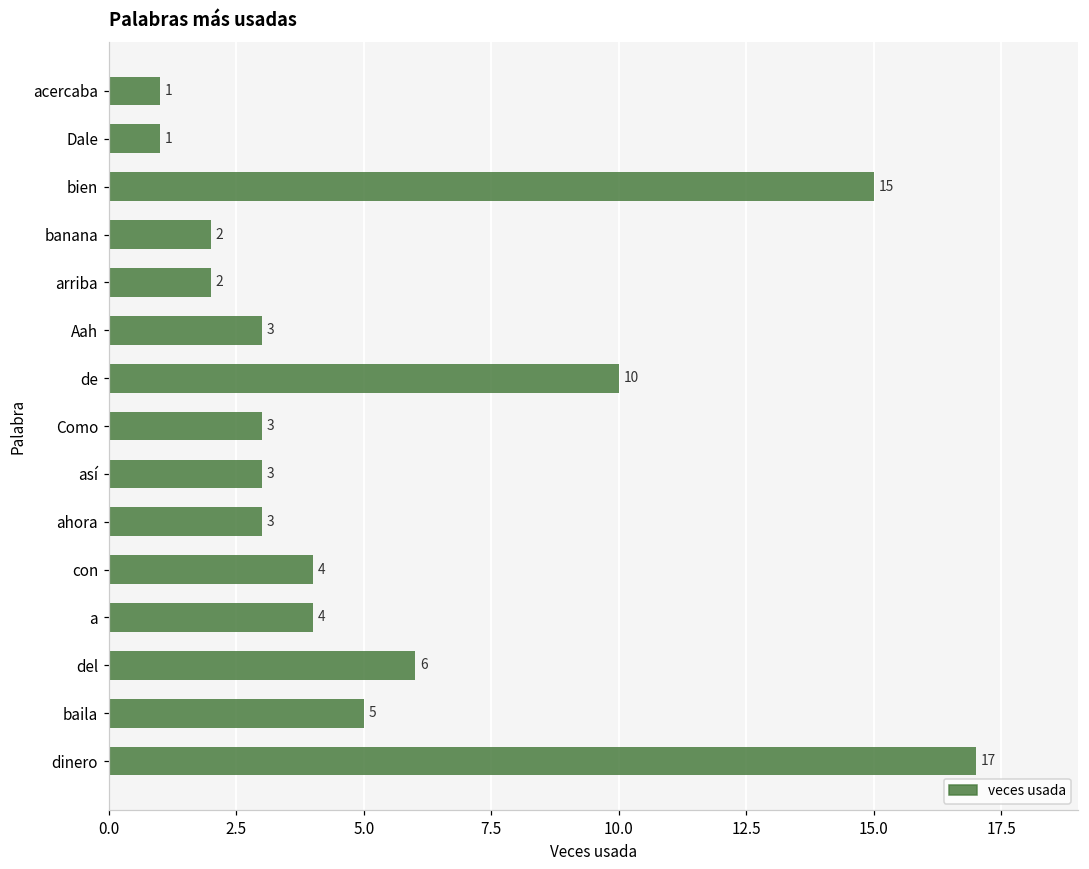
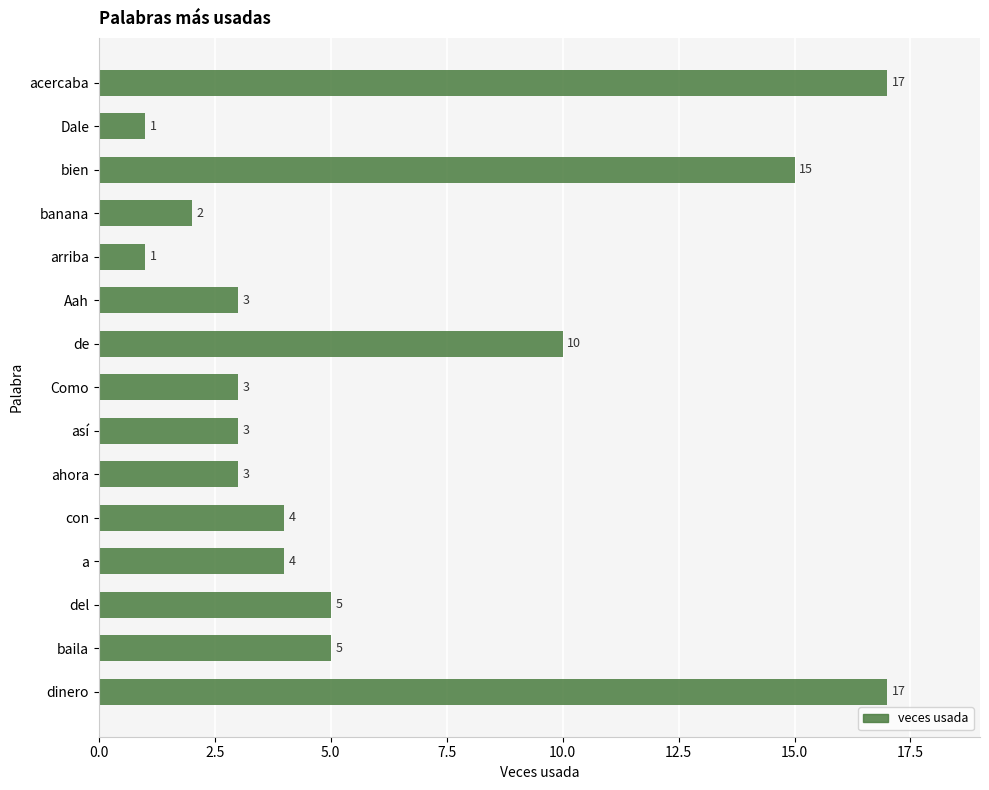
  {
-   "acercaba": 1,
+   "acercaba": 17,
    "Dale": 1,
    "bien": 15,
    "banana": 2,
-   "arriba": 2,
+   "arriba": 1,
    "Aah": 3,
    "de": 10,
    "Como": 3,
    "así": 3,
    "ahora": 3,
    "con": 4,
    "a": 4,
-   "del": 6,
+   "del": 5,
    "baila": 5,
    "dinero": 17
  }
